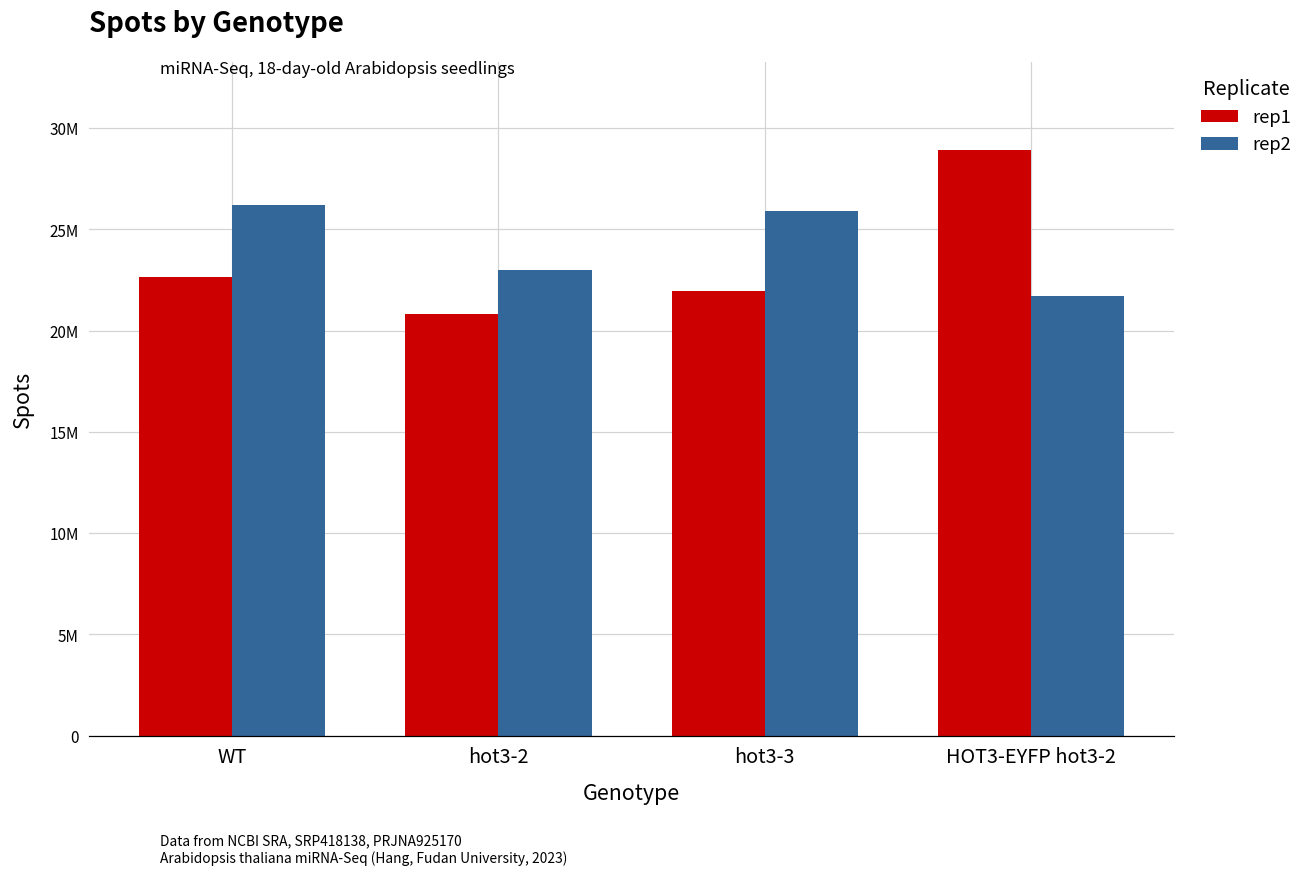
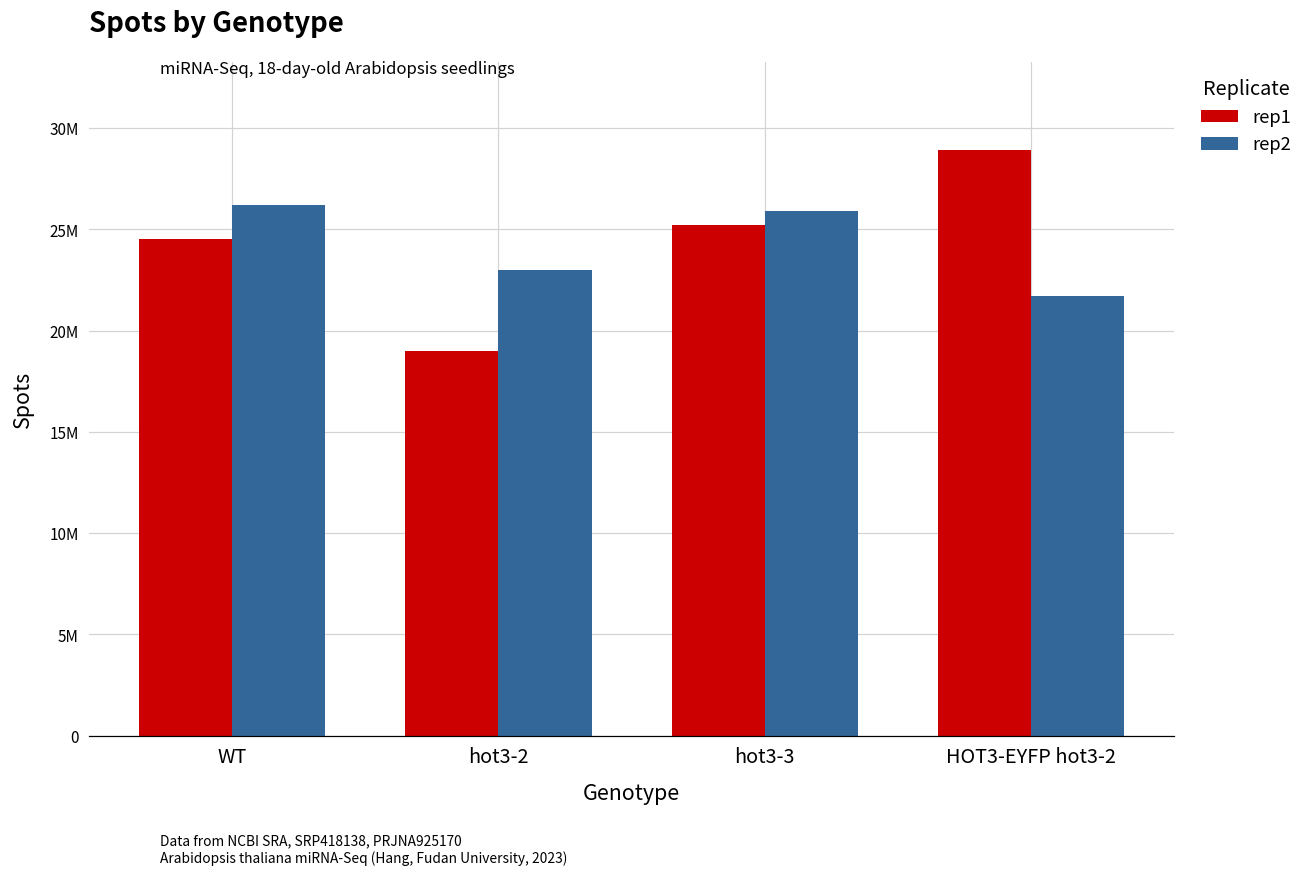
  {
    "rep1": {
-     "WT": 22700000,
-     "hot3-2": 20800000,
-     "hot3-3": 21900000,
+     "WT": 24500000,
+     "hot3-2": 19000000,
+     "hot3-3": 25200000,
      "HOT3-EYFP hot3-2": 28900000
    },
    "rep2": {
      "WT": 26200000,
      "hot3-2": 23000000,
      "hot3-3": 25900000,
      "HOT3-EYFP hot3-2": 21700000
    }
  }
